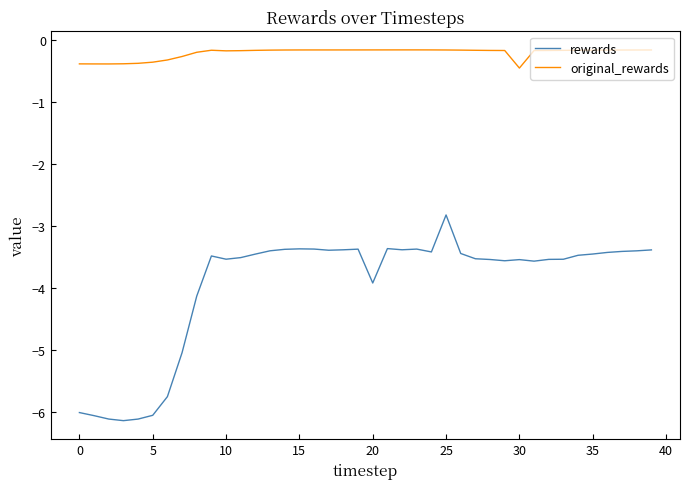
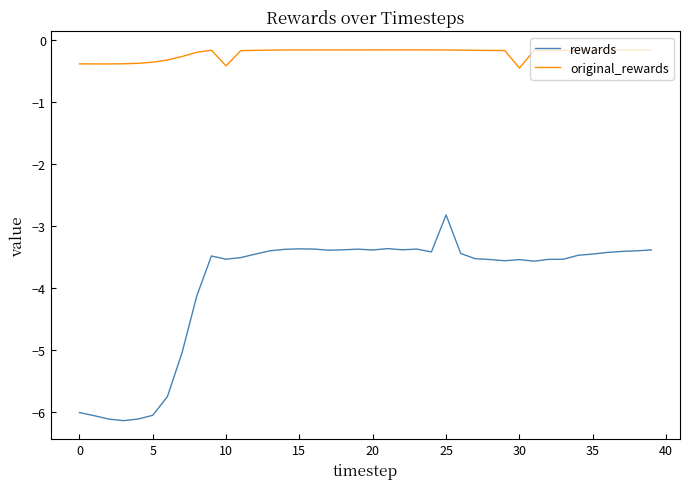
  {
    "rewards": {
      "0": -6.0,
      "5": -6.1,
      "10": -3.5,
      "15": -3.4,
-     "20": -3.9,
+     "20": -3.4,
      "25": -2.8,
      "30": -3.5,
      "35": -3.5
    },
    "original_rewards": {
      "0": -0.4,
      "5": -0.4,
-     "10": -0.2,
+     "10": -0.4,
      "15": -0.2,
      "20": -0.2,
      "25": -0.2,
      "30": -0.5
    }
  }
